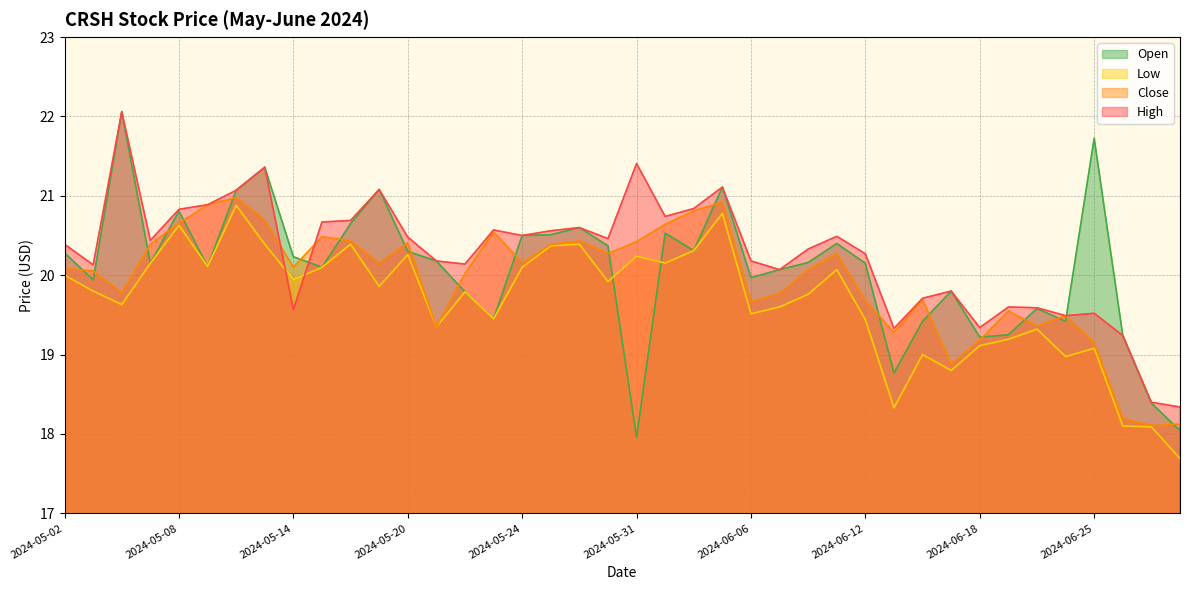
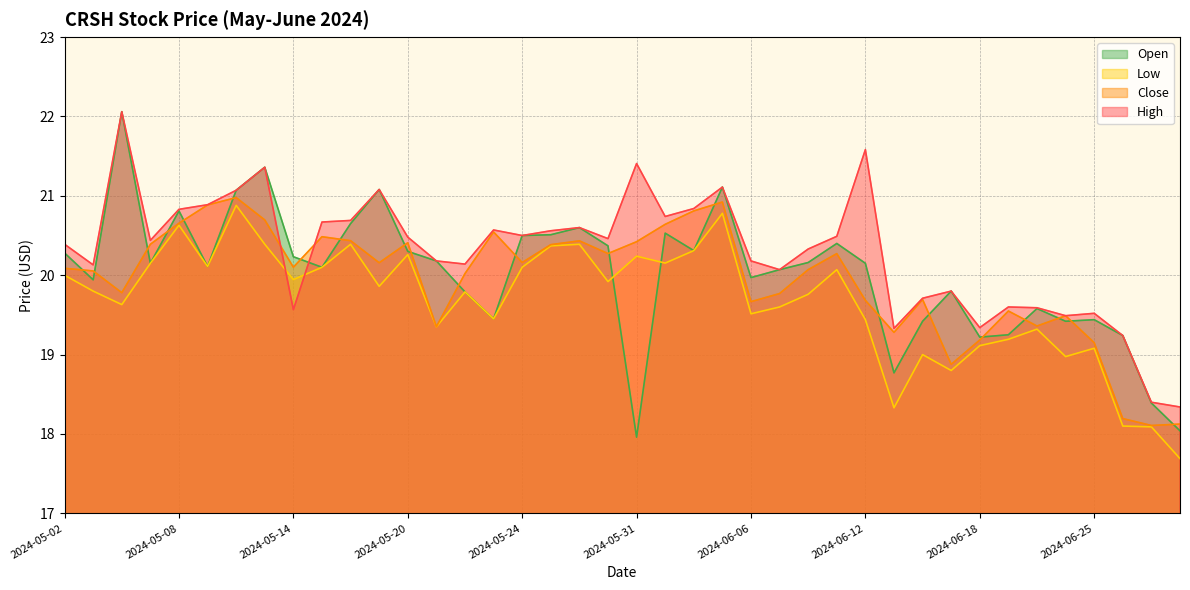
  {
    "Open": {
      "2024-05-02": 20.3,
      "2024-05-14": 20.2,
      "2024-05-20": 20.3,
      "2024-05-31": 18.0,
      "2024-06-06": 20.0,
      "2024-06-12": 20.1,
      "2024-06-18": 19.2,
-     "2024-06-25": 21.7
+     "2024-06-25": 19.4
    },
    "High": {
      "2024-05-02": 20.4,
      "2024-05-14": 19.6,
      "2024-05-20": 20.5,
      "2024-05-31": 21.4,
      "2024-06-06": 20.2,
-     "2024-06-12": 20.3,
+     "2024-06-12": 21.6,
      "2024-06-18": 19.3,
      "2024-06-25": 19.5
    }
  }
